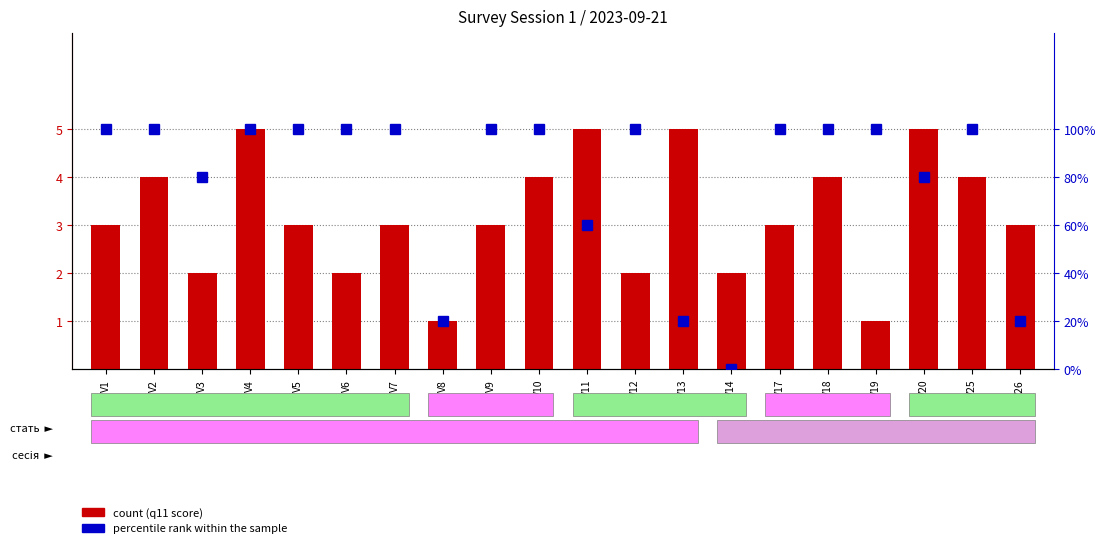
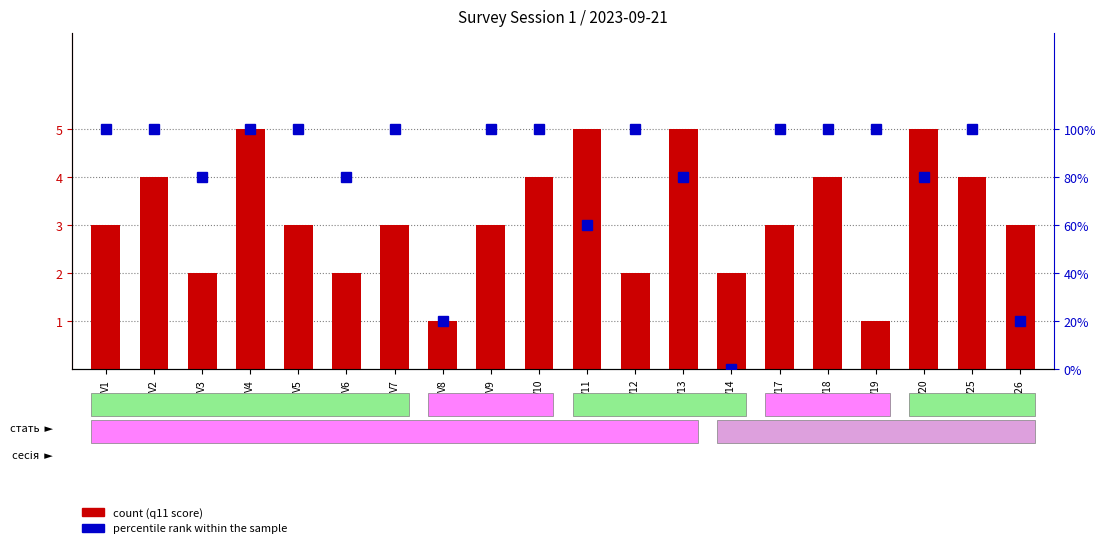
  {
    "percentile rank within the sample": {
      "V1": "100%",
      "V2": "100%",
      "V3": "80%",
      "V4": "100%",
      "V5": "100%",
-     "V6": "100%",
+     "V6": "80%",
      "V7": "100%",
      "V8": "20%",
      "V9": "100%",
      "V10": "100%",
      "V11": "60%",
      "V12": "100%",
-     "V13": "20%",
+     "V13": "80%",
      "V14": "0%",
      "V17": "100%",
      "V18": "100%",
      "V19": "100%",
      "V20": "80%",
      "V25": "100%",
      "V26": "20%"
    }
  }
